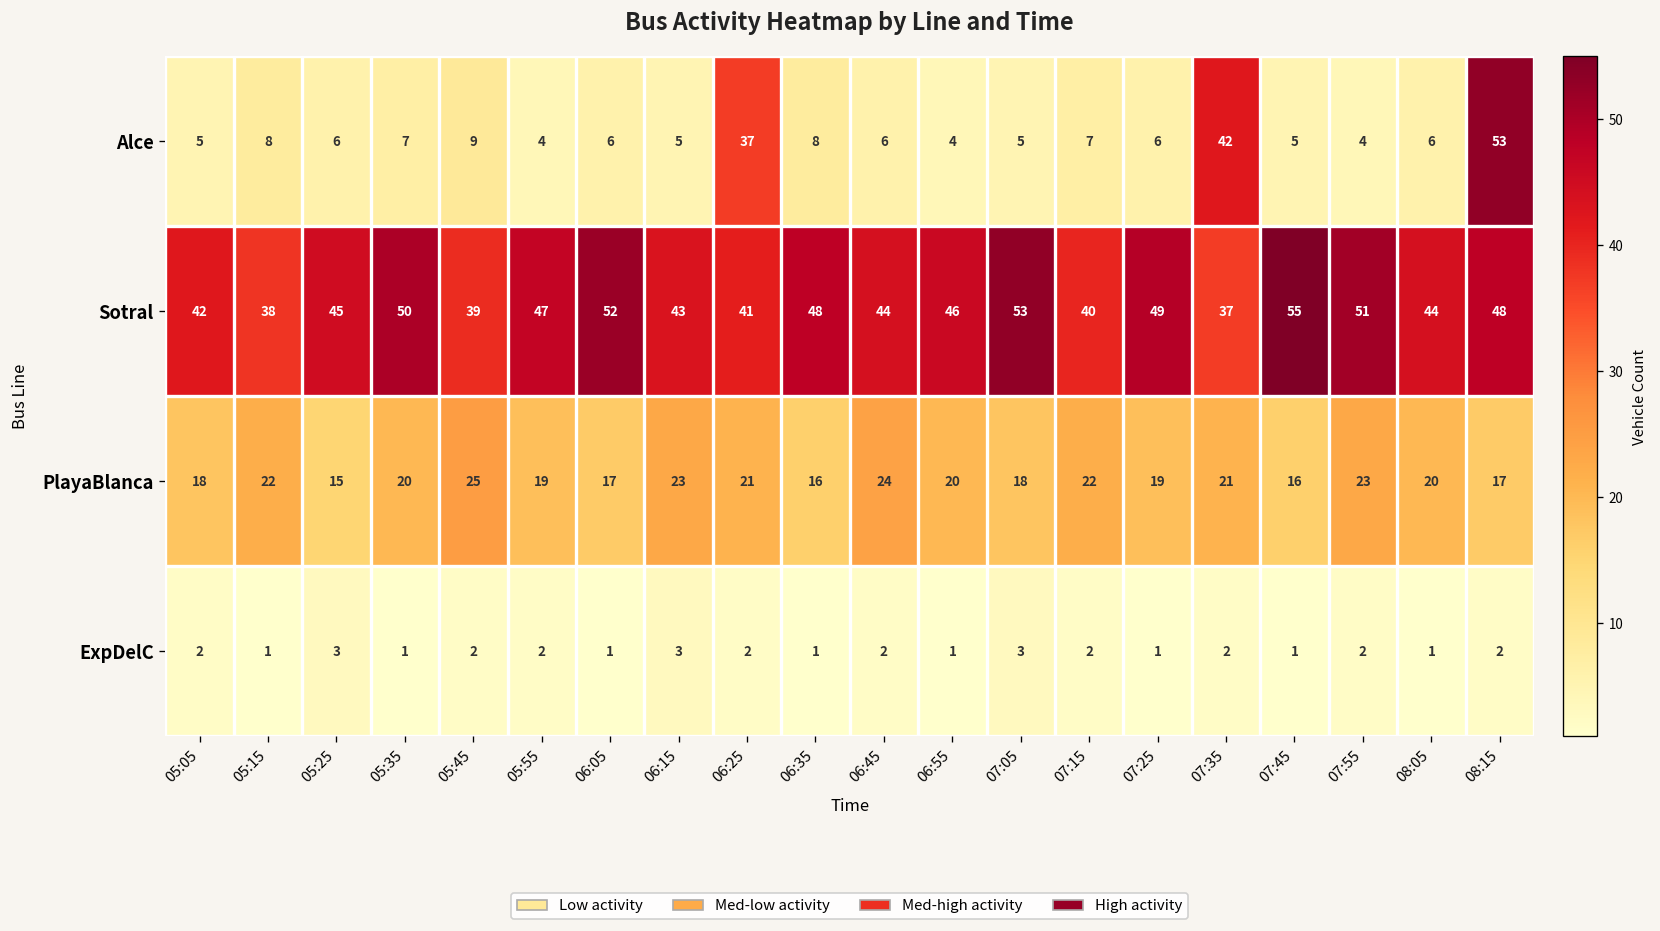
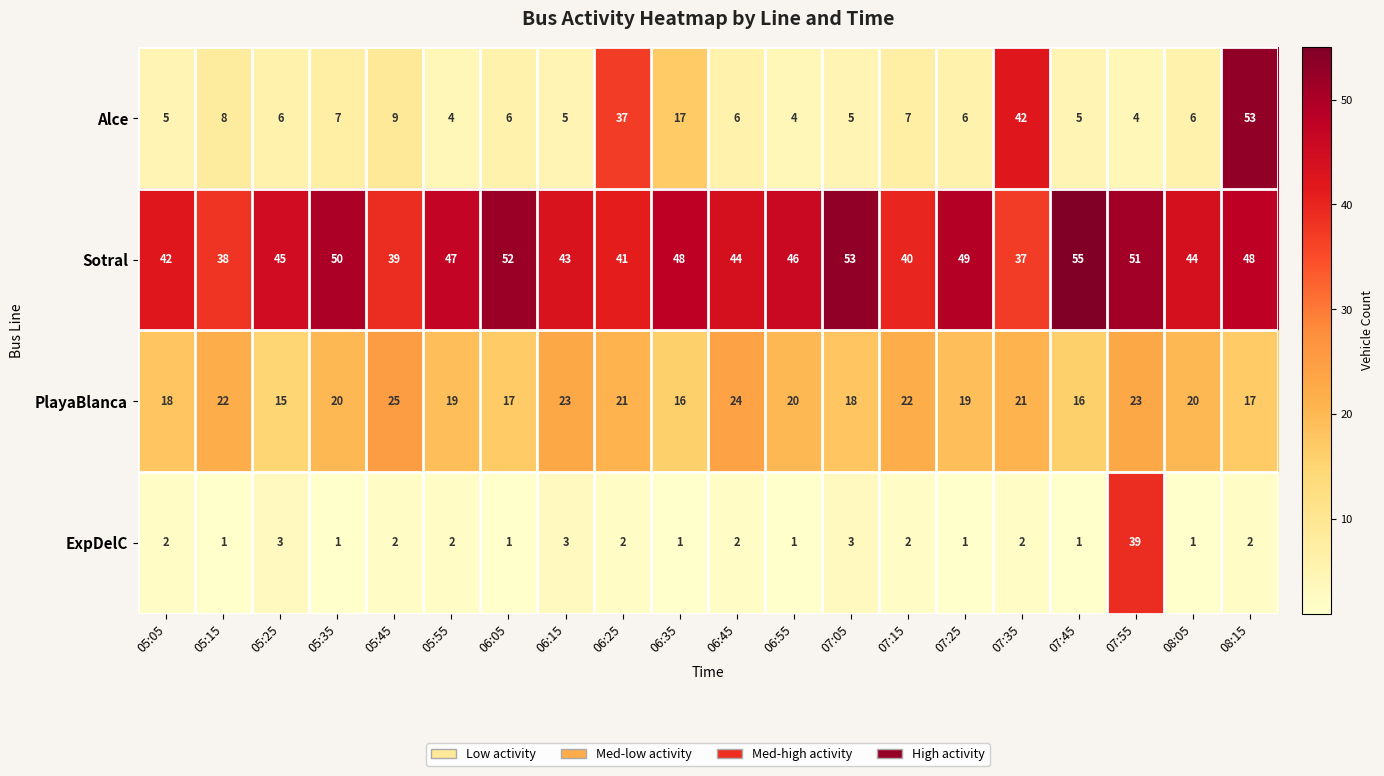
  {
    "Alce": {
      "05:05": 5,
      "05:15": 8,
      "05:25": 6,
      "05:35": 7,
      "05:45": 9,
      "05:55": 4,
      "06:05": 6,
      "06:15": 5,
      "06:25": 37,
-     "06:35": 8,
+     "06:35": 17,
      "06:45": 6,
      "06:55": 4,
      "07:05": 5,
      "07:15": 7,
      "07:25": 6,
      "07:35": 42,
      "07:45": 5,
      "07:55": 4,
      "08:05": 6,
      "08:15": 53
    },
    "Sotral": {
      "05:05": 42,
      "05:15": 38,
      "05:25": 45,
      "05:35": 50,
      "05:45": 39,
      "05:55": 47,
      "06:05": 52,
      "06:15": 43,
      "06:25": 41,
      "06:35": 48,
      "06:45": 44,
      "06:55": 46,
      "07:05": 53,
      "07:15": 40,
      "07:25": 49,
      "07:35": 37,
      "07:45": 55,
      "07:55": 51,
      "08:05": 44,
      "08:15": 48
    },
    "PlayaBlanca": {
      "05:05": 18,
      "05:15": 22,
      "05:25": 15,
      "05:35": 20,
      "05:45": 25,
      "05:55": 19,
      "06:05": 17,
      "06:15": 23,
      "06:25": 21,
      "06:35": 16,
      "06:45": 24,
      "06:55": 20,
      "07:05": 18,
      "07:15": 22,
      "07:25": 19,
      "07:35": 21,
      "07:45": 16,
      "07:55": 23,
      "08:05": 20,
      "08:15": 17
    },
    "ExpDelC": {
      "05:05": 2,
      "05:15": 1,
      "05:25": 3,
      "05:35": 1,
      "05:45": 2,
      "05:55": 2,
      "06:05": 1,
      "06:15": 3,
      "06:25": 2,
      "06:35": 1,
      "06:45": 2,
      "06:55": 1,
      "07:05": 3,
      "07:15": 2,
      "07:25": 1,
      "07:35": 2,
      "07:45": 1,
-     "07:55": 2,
+     "07:55": 39,
      "08:05": 1,
      "08:15": 2
    }
  }
